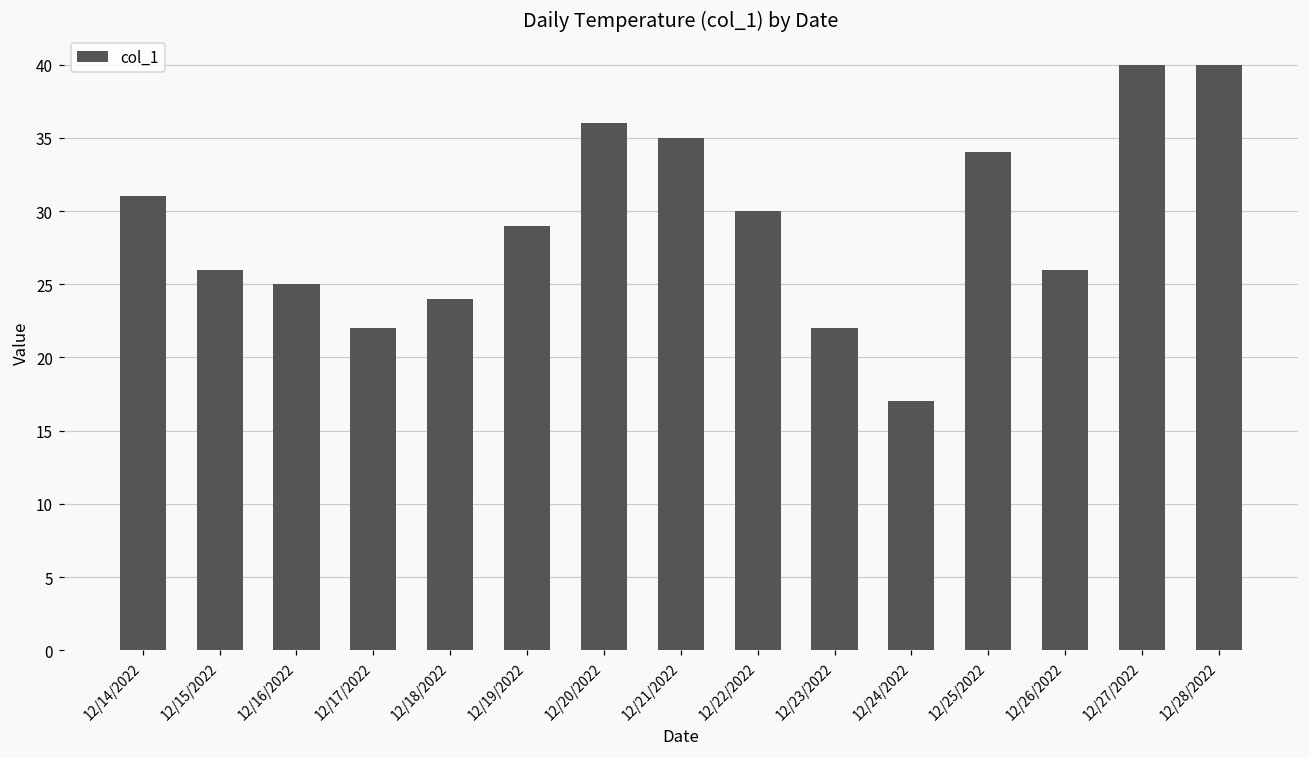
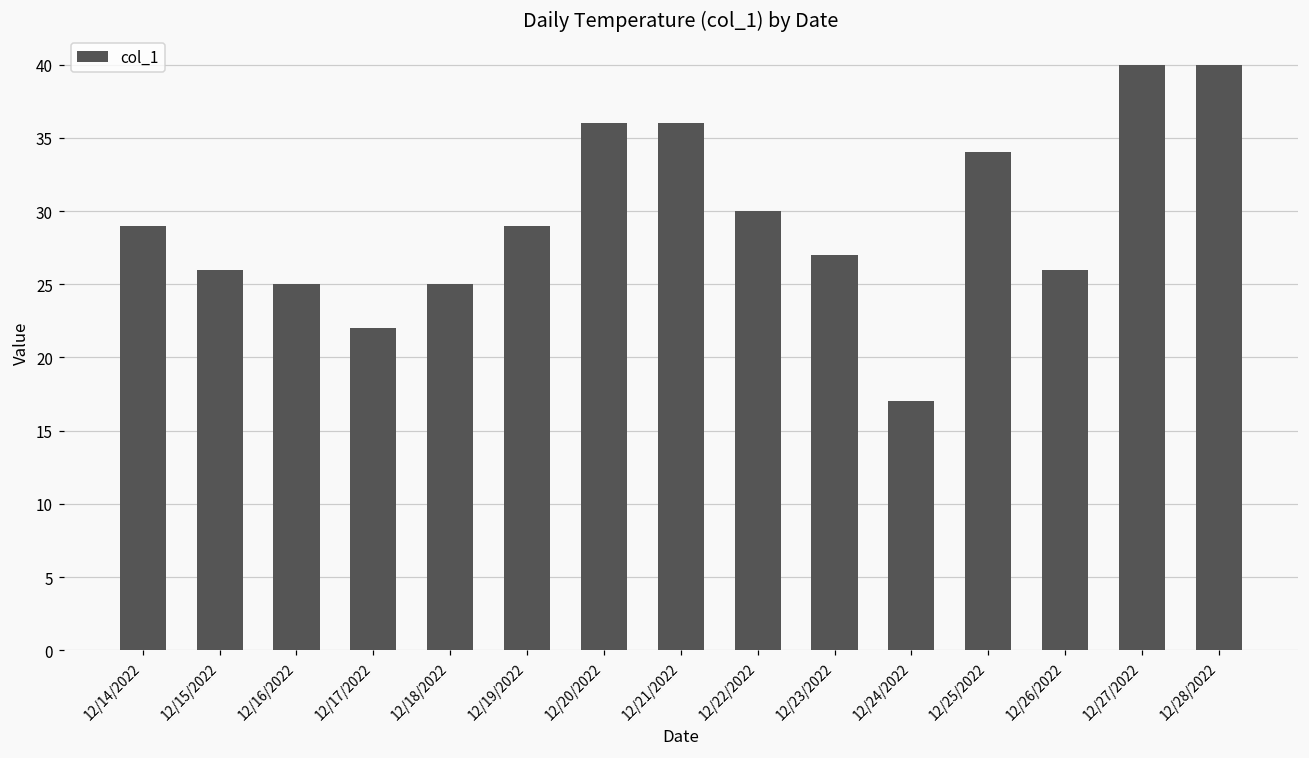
  {
-   "12/14/2022": 31,
+   "12/14/2022": 29,
    "12/15/2022": 26,
    "12/16/2022": 25,
    "12/17/2022": 22,
-   "12/18/2022": 24,
+   "12/18/2022": 25,
    "12/19/2022": 29,
    "12/20/2022": 36,
-   "12/21/2022": 35,
+   "12/21/2022": 36,
    "12/22/2022": 30,
-   "12/23/2022": 22,
+   "12/23/2022": 27,
    "12/24/2022": 17,
    "12/25/2022": 34,
    "12/26/2022": 26,
    "12/27/2022": 40,
    "12/28/2022": 40
  }
